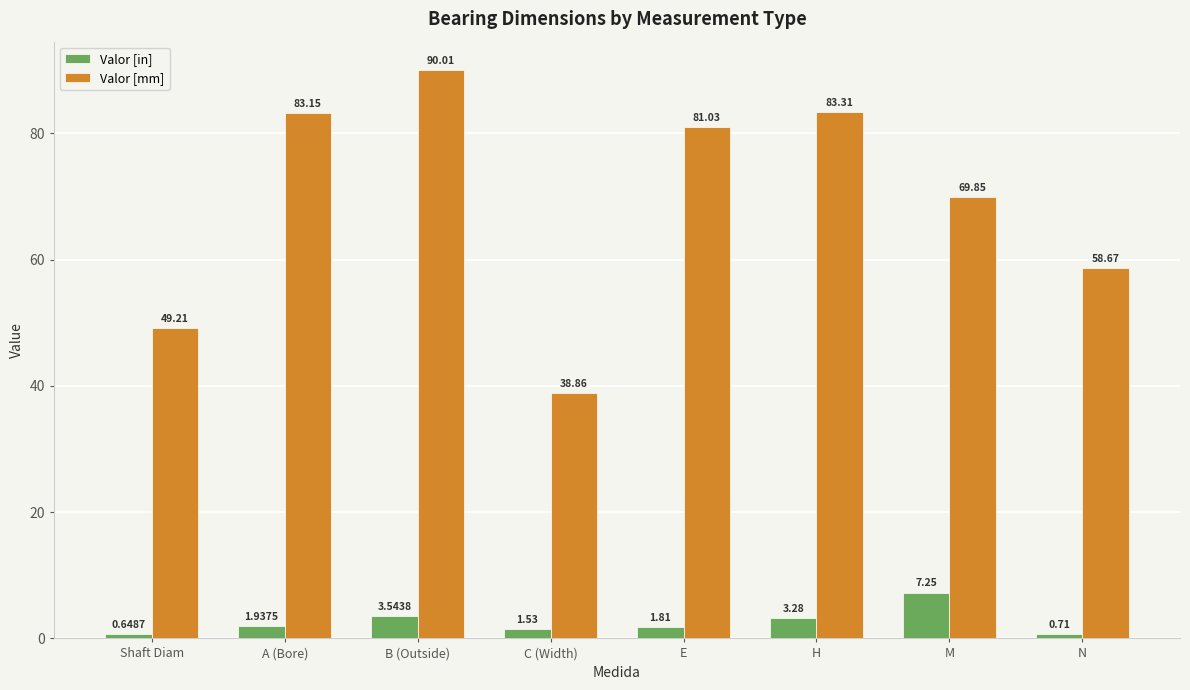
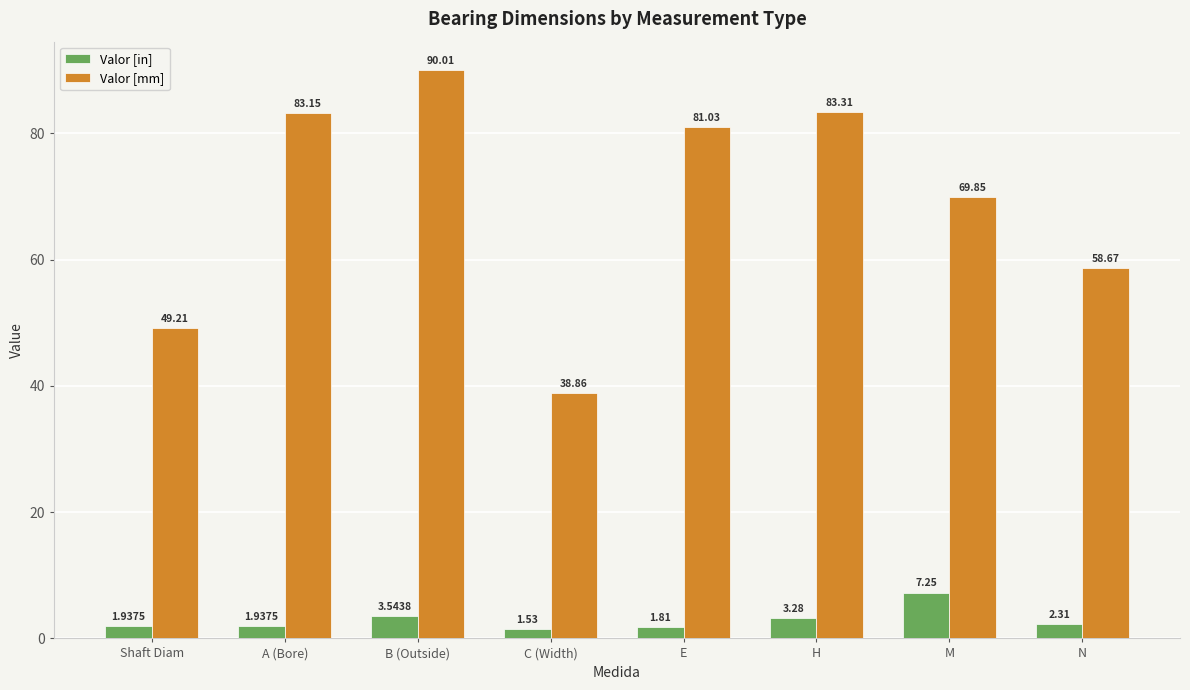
  {
    "Valor [in]": {
-     "Shaft Diam": 0.6487,
+     "Shaft Diam": 1.9375,
      "A (Bore)": 1.9375,
      "B (Outside)": 3.5438,
      "C (Width)": 1.53,
      "E": 1.81,
      "H": 3.28,
      "M": 7.25,
-     "N": 0.71
+     "N": 2.31
    },
    "Valor [mm]": {
      "Shaft Diam": 49.21,
      "A (Bore)": 83.15,
      "B (Outside)": 90.01,
      "C (Width)": 38.86,
      "E": 81.03,
      "H": 83.31,
      "M": 69.85,
      "N": 58.67
    }
  }
